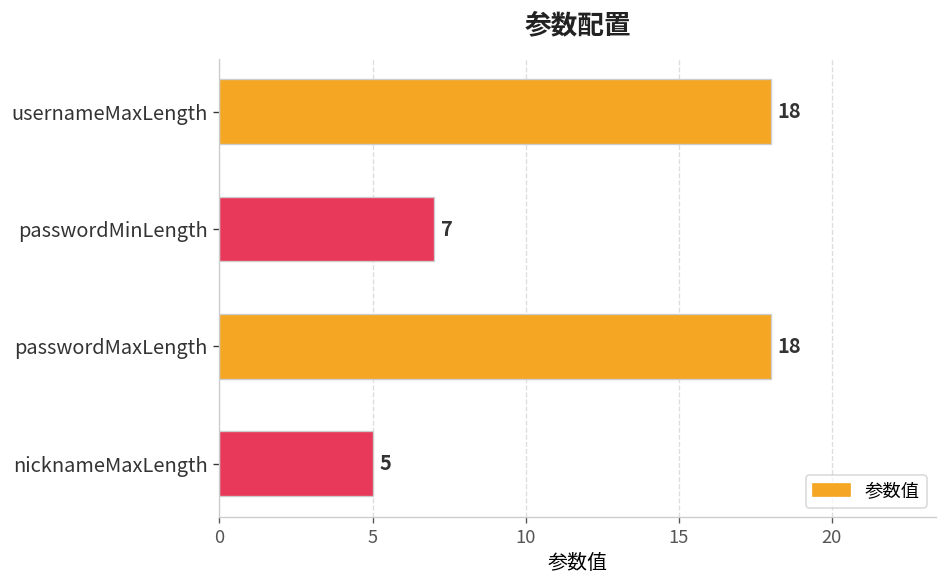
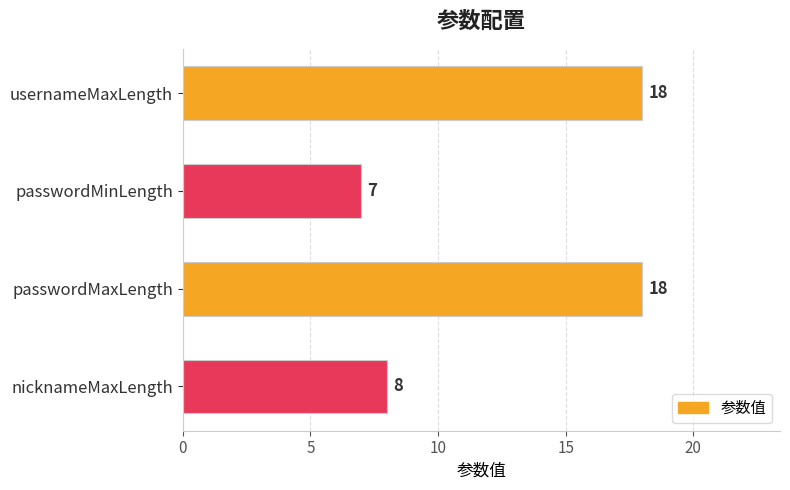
  {
    "usernameMaxLength": 18,
    "passwordMinLength": 7,
    "passwordMaxLength": 18,
-   "nicknameMaxLength": 5
+   "nicknameMaxLength": 8
  }
